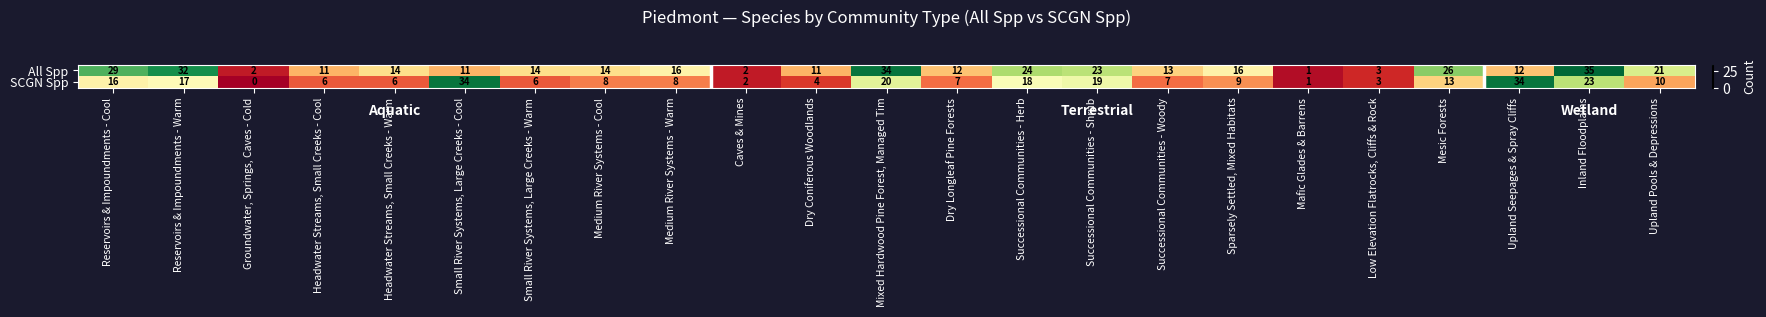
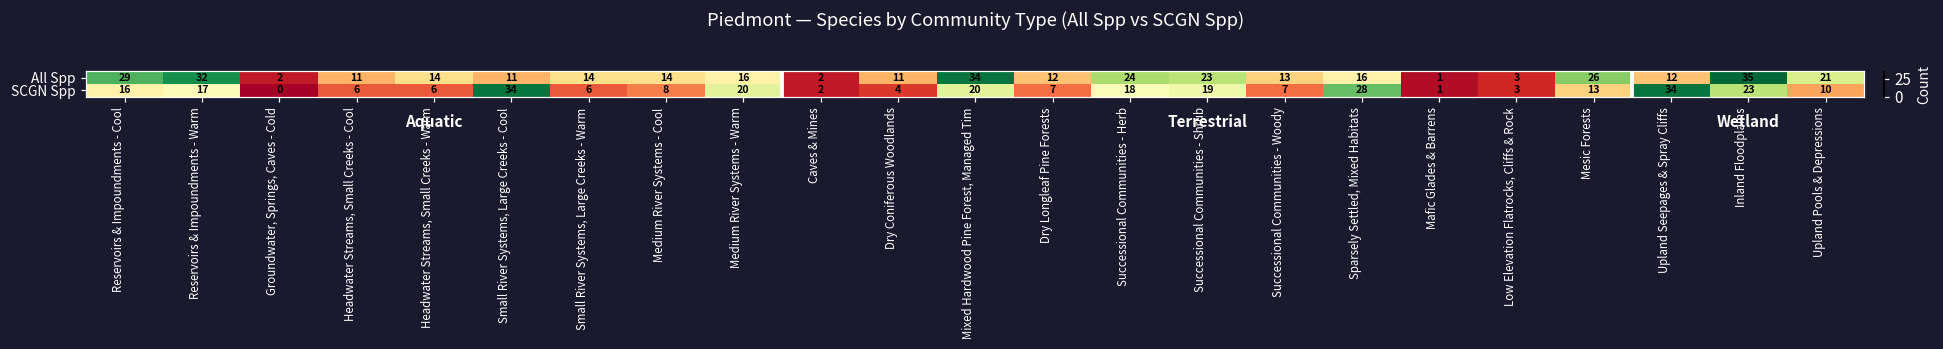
  {
    "All Spp": {
      "Reservoirs & Impoundments - Cool": 29,
      "Reservoirs & Impoundments - Warm": 32,
      "Groundwater, Springs, Caves - Cold": 2,
      "Headwater Streams, Small Creeks - Cool": 11,
      "Headwater Streams, Small Creeks - Warm": 14,
      "Small River Systems, Large Creeks - Cool": 11,
      "Small River Systems, Large Creeks - Warm": 14,
      "Medium River Systems - Cool": 14,
      "Medium River Systems - Warm": 16,
      "Caves & Mines": 2,
      "Dry Coniferous Woodlands": 11,
      "Mixed Hardwood Pine Forest, Managed Tim": 34,
      "Dry Longleaf Pine Forests": 12,
      "Successional Communities - Herb": 24,
      "Successional Communities - Shrub": 23,
      "Successional Communities - Woody": 13,
      "Sparsely Settled, Mixed Habitats": 16,
      "Mafic Glades & Barrens": 1,
      "Low Elevation Flatrocks, Cliffs & Rock": 3,
      "Mesic Forests": 26,
      "Upland Seepages & Spray Cliffs": 12,
      "Inland Floodplains": 35,
      "Upland Pools & Depressions": 21
    },
    "SCGN Spp": {
      "Reservoirs & Impoundments - Cool": 16,
      "Reservoirs & Impoundments - Warm": 17,
      "Groundwater, Springs, Caves - Cold": 0,
      "Headwater Streams, Small Creeks - Cool": 6,
      "Headwater Streams, Small Creeks - Warm": 6,
      "Small River Systems, Large Creeks - Cool": 34,
      "Small River Systems, Large Creeks - Warm": 6,
      "Medium River Systems - Cool": 8,
-     "Medium River Systems - Warm": 8,
+     "Medium River Systems - Warm": 20,
      "Caves & Mines": 2,
      "Dry Coniferous Woodlands": 4,
      "Mixed Hardwood Pine Forest, Managed Tim": 20,
      "Dry Longleaf Pine Forests": 7,
      "Successional Communities - Herb": 18,
      "Successional Communities - Shrub": 19,
      "Successional Communities - Woody": 7,
-     "Sparsely Settled, Mixed Habitats": 9,
+     "Sparsely Settled, Mixed Habitats": 28,
      "Mafic Glades & Barrens": 1,
      "Low Elevation Flatrocks, Cliffs & Rock": 3,
      "Mesic Forests": 13,
      "Upland Seepages & Spray Cliffs": 34,
      "Inland Floodplains": 23,
      "Upland Pools & Depressions": 10
    }
  }
